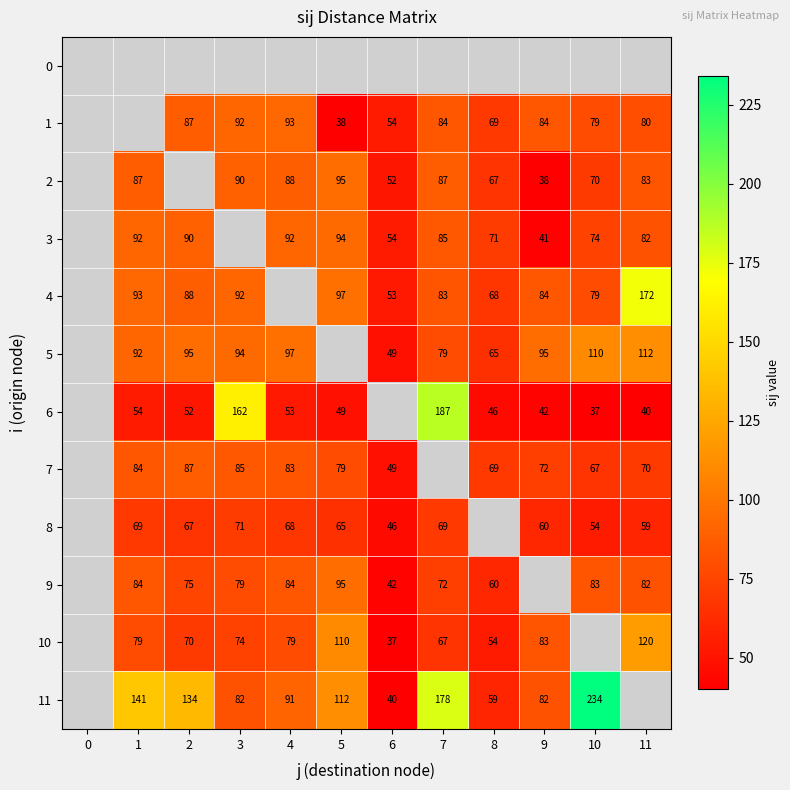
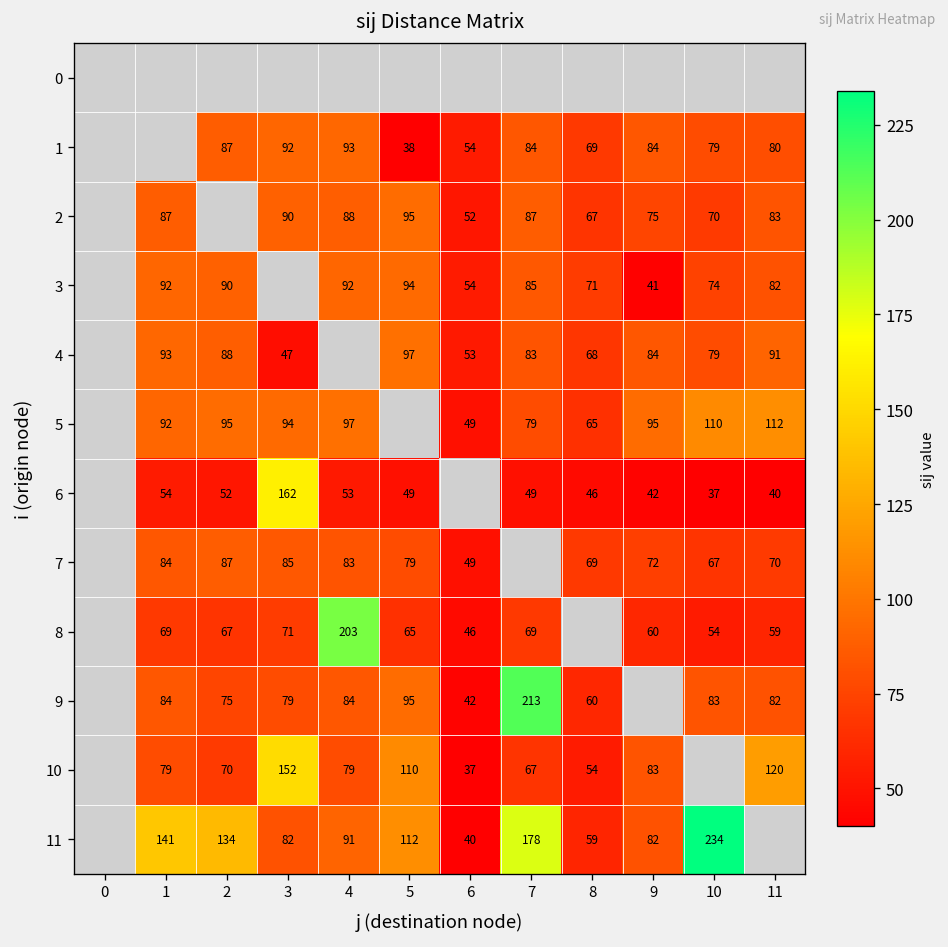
  {
    "1": {
      "2": 87,
      "3": 92,
      "4": 93,
      "5": 38,
      "6": 54,
      "7": 84,
      "8": 69,
      "9": 84,
      "10": 79,
      "11": 80
    },
    "2": {
      "1": 87,
      "3": 90,
      "4": 88,
      "5": 95,
      "6": 52,
      "7": 87,
      "8": 67,
-     "9": 38,
+     "9": 75,
      "10": 70,
      "11": 83
    },
    "3": {
      "1": 92,
      "2": 90,
      "4": 92,
      "5": 94,
      "6": 54,
      "7": 85,
      "8": 71,
      "9": 41,
      "10": 74,
      "11": 82
    },
    "4": {
      "1": 93,
      "2": 88,
-     "3": 92,
+     "3": 47,
      "5": 97,
      "6": 53,
      "7": 83,
      "8": 68,
      "9": 84,
      "10": 79,
-     "11": 172
+     "11": 91
    },
    "5": {
      "1": 92,
      "2": 95,
      "3": 94,
      "4": 97,
      "6": 49,
      "7": 79,
      "8": 65,
      "9": 95,
      "10": 110,
      "11": 112
    },
    "6": {
      "1": 54,
      "2": 52,
      "3": 162,
      "4": 53,
      "5": 49,
-     "7": 187,
+     "7": 49,
      "8": 46,
      "9": 42,
      "10": 37,
      "11": 40
    },
    "7": {
      "1": 84,
      "2": 87,
      "3": 85,
      "4": 83,
      "5": 79,
      "6": 49,
      "8": 69,
      "9": 72,
      "10": 67,
      "11": 70
    },
    "8": {
      "1": 69,
      "2": 67,
      "3": 71,
-     "4": 68,
+     "4": 203,
      "5": 65,
      "6": 46,
      "7": 69,
      "9": 60,
      "10": 54,
      "11": 59
    },
    "9": {
      "1": 84,
      "2": 75,
      "3": 79,
      "4": 84,
      "5": 95,
      "6": 42,
-     "7": 72,
+     "7": 213,
      "8": 60,
      "10": 83,
      "11": 82
    },
    "10": {
      "1": 79,
      "2": 70,
-     "3": 74,
+     "3": 152,
      "4": 79,
      "5": 110,
      "6": 37,
      "7": 67,
      "8": 54,
      "9": 83,
      "11": 120
    },
    "11": {
      "1": 141,
      "2": 134,
      "3": 82,
      "4": 91,
      "5": 112,
      "6": 40,
      "7": 178,
      "8": 59,
      "9": 82,
      "10": 234
    }
  }
